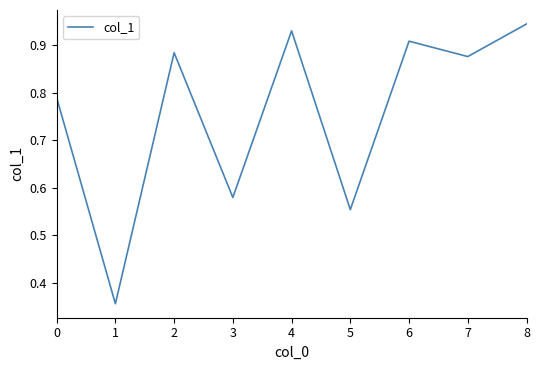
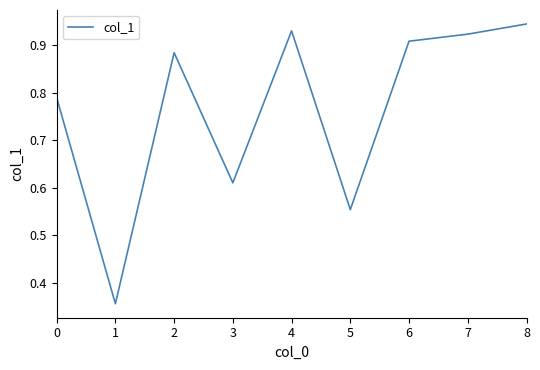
  {
    "0": 0.79,
    "1": 0.36,
    "2": 0.88,
-   "3": 0.58,
+   "3": 0.61,
    "4": 0.93,
    "5": 0.55,
    "6": 0.91,
-   "7": 0.88,
+   "7": 0.92,
    "8": 0.94
  }
